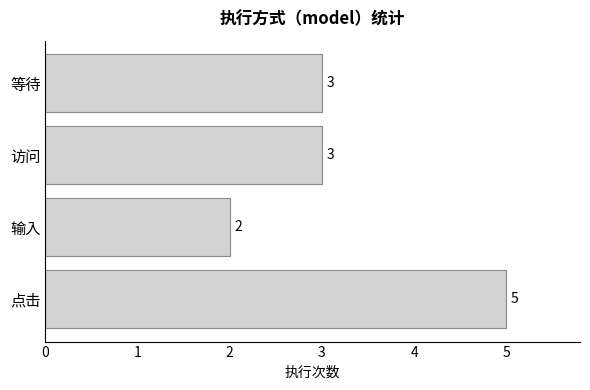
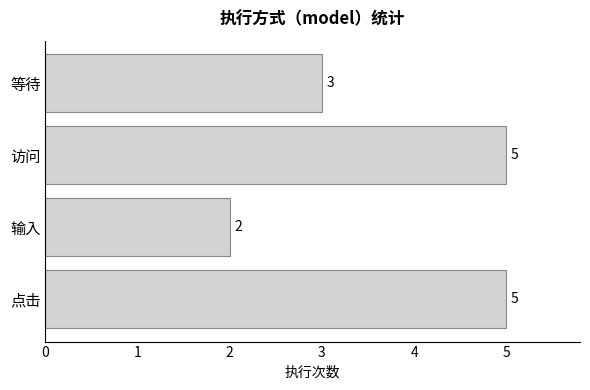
  {
    "等待": 3,
-   "访问": 3,
+   "访问": 5,
    "输入": 2,
    "点击": 5
  }
